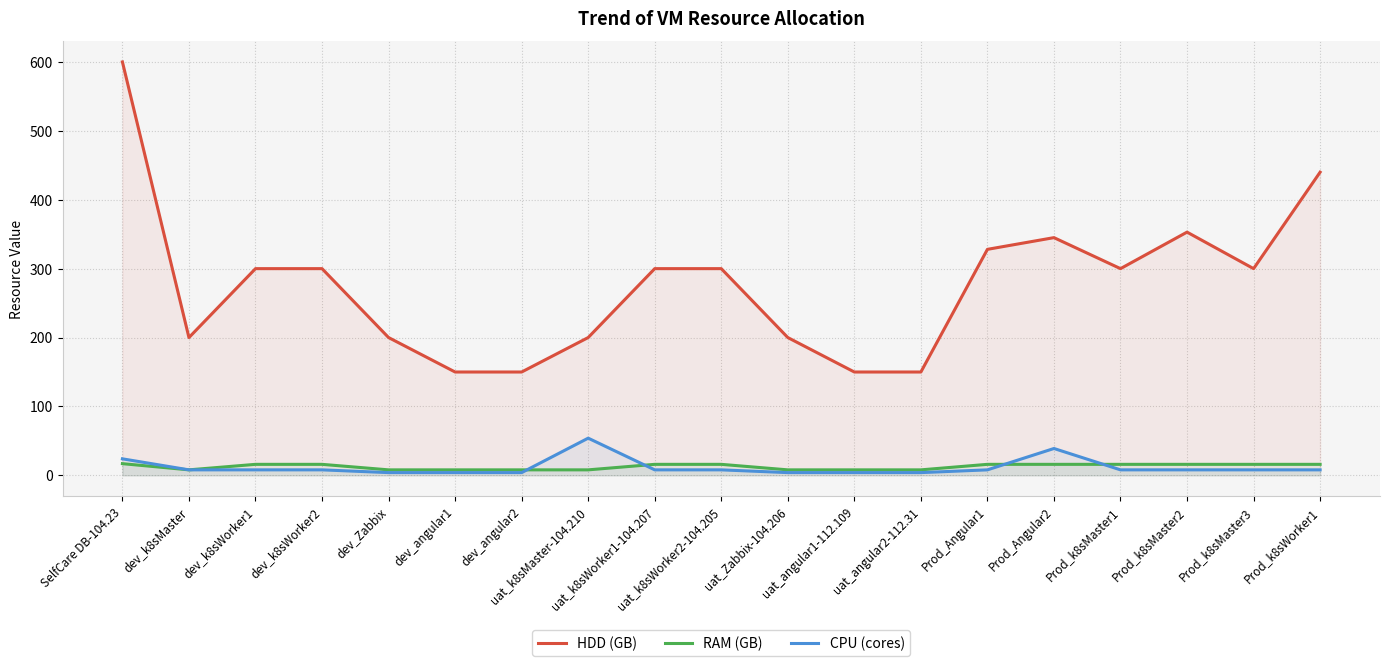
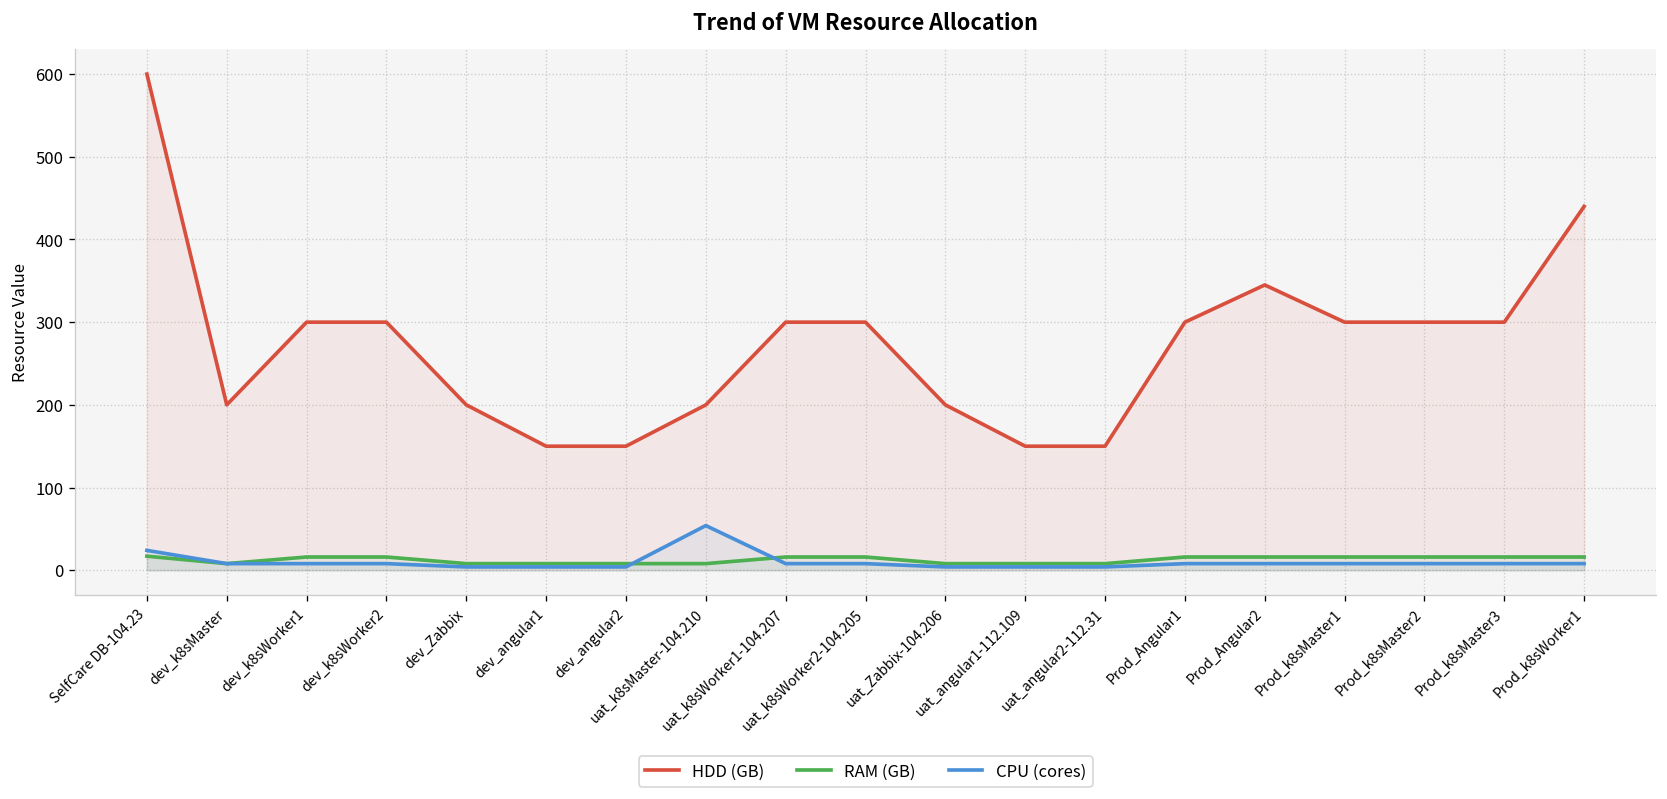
  {
    "HDD (GB)": {
      "SelfCare DB-104.23": 600,
      "dev_k8sMaster": 200,
      "dev_k8sWorker1": 300,
      "dev_k8sWorker2": 300,
      "dev_Zabbix": 200,
      "dev_angular1": 150,
      "dev_angular2": 150,
      "uat_k8sMaster-104.210": 200,
      "uat_k8sWorker1-104.207": 300,
      "uat_k8sWorker2-104.205": 300,
      "uat_Zabbix-104.206": 200,
      "uat_angular1-112.109": 150,
      "uat_angular2-112.31": 150,
-     "Prod_Angular1": 330,
+     "Prod_Angular1": 300,
      "Prod_Angular2": 350,
      "Prod_k8sMaster1": 300,
-     "Prod_k8sMaster2": 350,
+     "Prod_k8sMaster2": 300,
      "Prod_k8sMaster3": 300,
      "Prod_k8sWorker1": 440
    },
    "RAM (GB)": {
      "SelfCare DB-104.23": 20,
      "dev_k8sWorker1": 20,
      "dev_k8sWorker2": 20,
      "dev_Zabbix": 10,
      "dev_angular1": 10,
      "dev_angular2": 10,
      "uat_k8sMaster-104.210": 10,
      "uat_k8sWorker1-104.207": 20,
      "uat_k8sWorker2-104.205": 20,
      "uat_Zabbix-104.206": 10,
      "uat_angular1-112.109": 10,
      "uat_angular2-112.31": 10,
      "Prod_Angular1": 20,
      "Prod_Angular2": 20,
      "Prod_k8sMaster1": 20,
      "Prod_k8sMaster2": 20,
      "Prod_k8sMaster3": 20,
      "Prod_k8sWorker1": 20
    },
    "CPU (cores)": {
      "SelfCare DB-104.23": 20,
      "dev_k8sWorker1": 10,
      "dev_k8sWorker2": 10,
      "dev_Zabbix": 0,
      "dev_angular1": 0,
      "dev_angular2": 0,
      "uat_k8sMaster-104.210": 50,
      "uat_k8sWorker1-104.207": 10,
      "uat_k8sWorker2-104.205": 10,
      "uat_Zabbix-104.206": 0,
      "uat_angular1-112.109": 0,
      "uat_angular2-112.31": 0,
      "Prod_Angular1": 10,
-     "Prod_Angular2": 40,
+     "Prod_Angular2": 10,
      "Prod_k8sMaster1": 10,
      "Prod_k8sMaster2": 10,
      "Prod_k8sMaster3": 10,
      "Prod_k8sWorker1": 10
    }
  }
